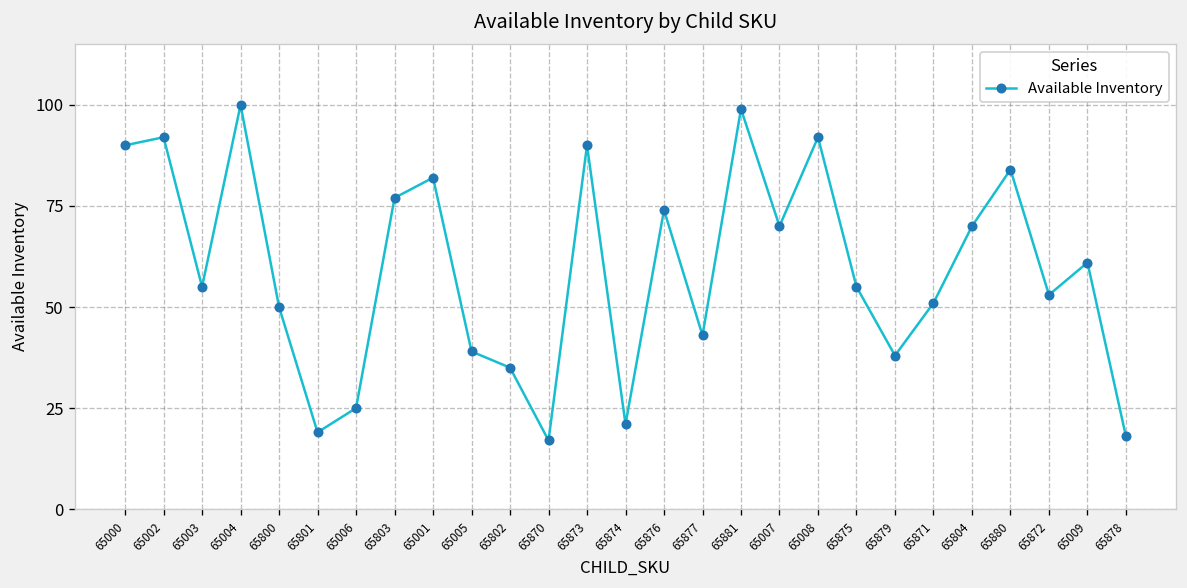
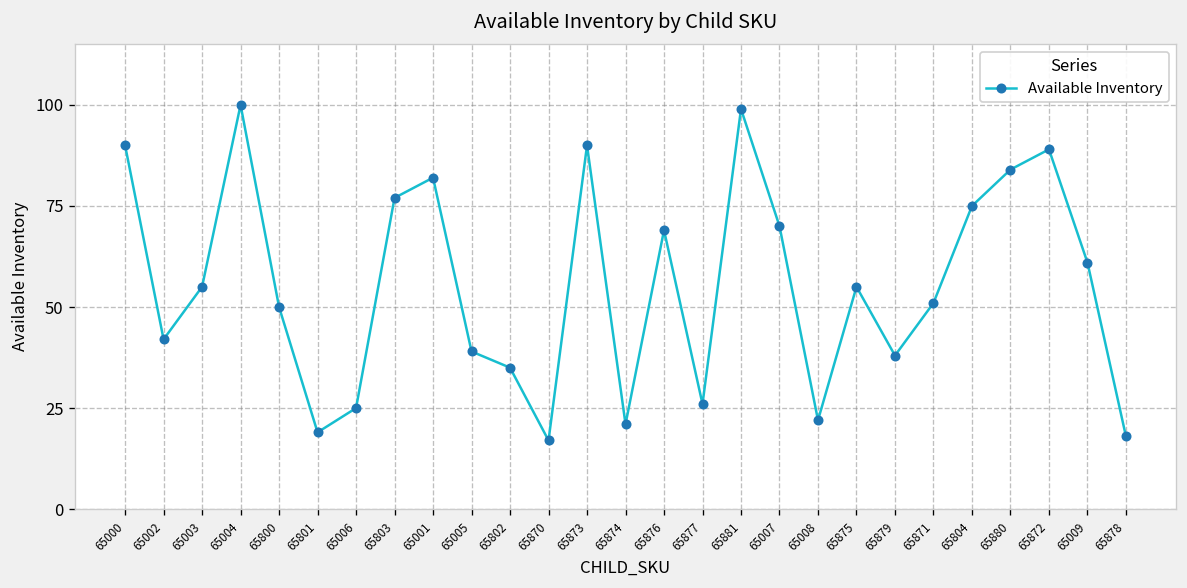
  {
    "65000": 90,
-   "65002": 92,
+   "65002": 42,
    "65003": 55,
    "65004": 100,
    "65800": 50,
    "65801": 19,
    "65006": 25,
    "65803": 77,
    "65001": 82,
    "65005": 39,
    "65802": 35,
    "65870": 17,
    "65873": 90,
    "65874": 21,
-   "65876": 74,
-   "65877": 43,
+   "65876": 69,
+   "65877": 26,
    "65881": 99,
    "65007": 70,
-   "65008": 92,
+   "65008": 22,
    "65875": 55,
    "65879": 38,
    "65871": 51,
-   "65804": 70,
+   "65804": 75,
    "65880": 84,
-   "65872": 53,
+   "65872": 89,
    "65009": 61,
    "65878": 18
  }
